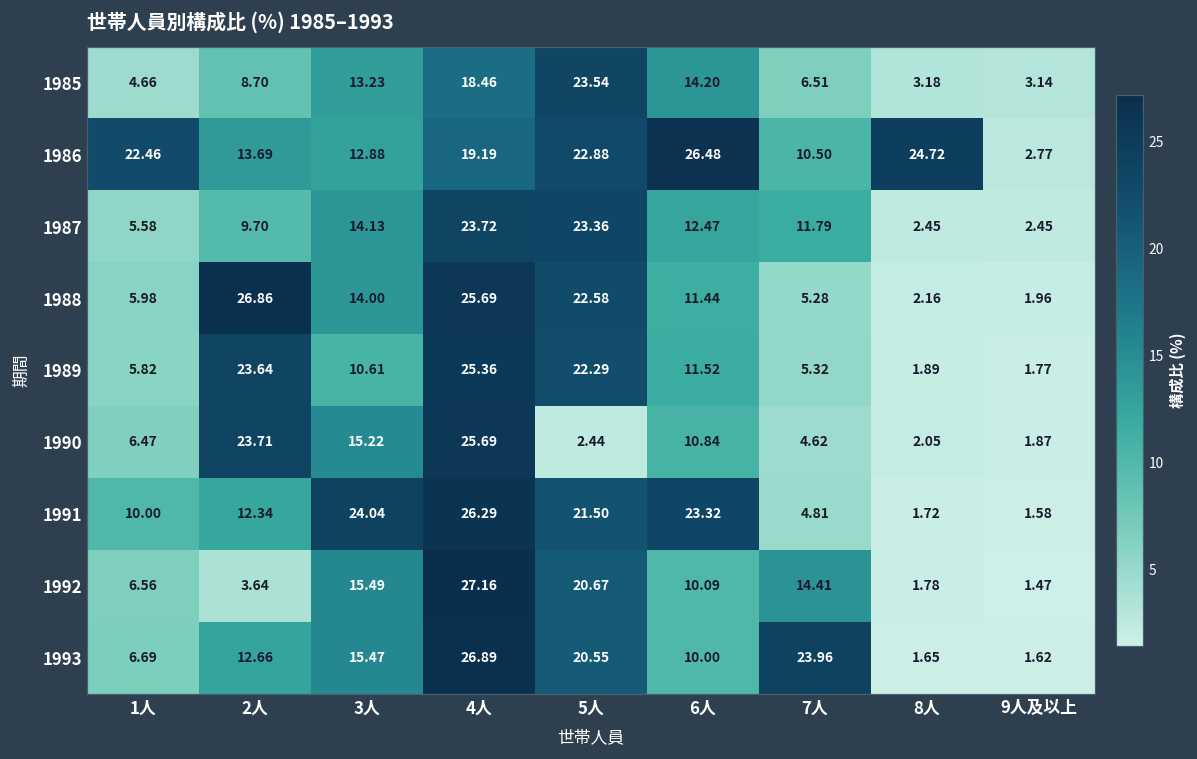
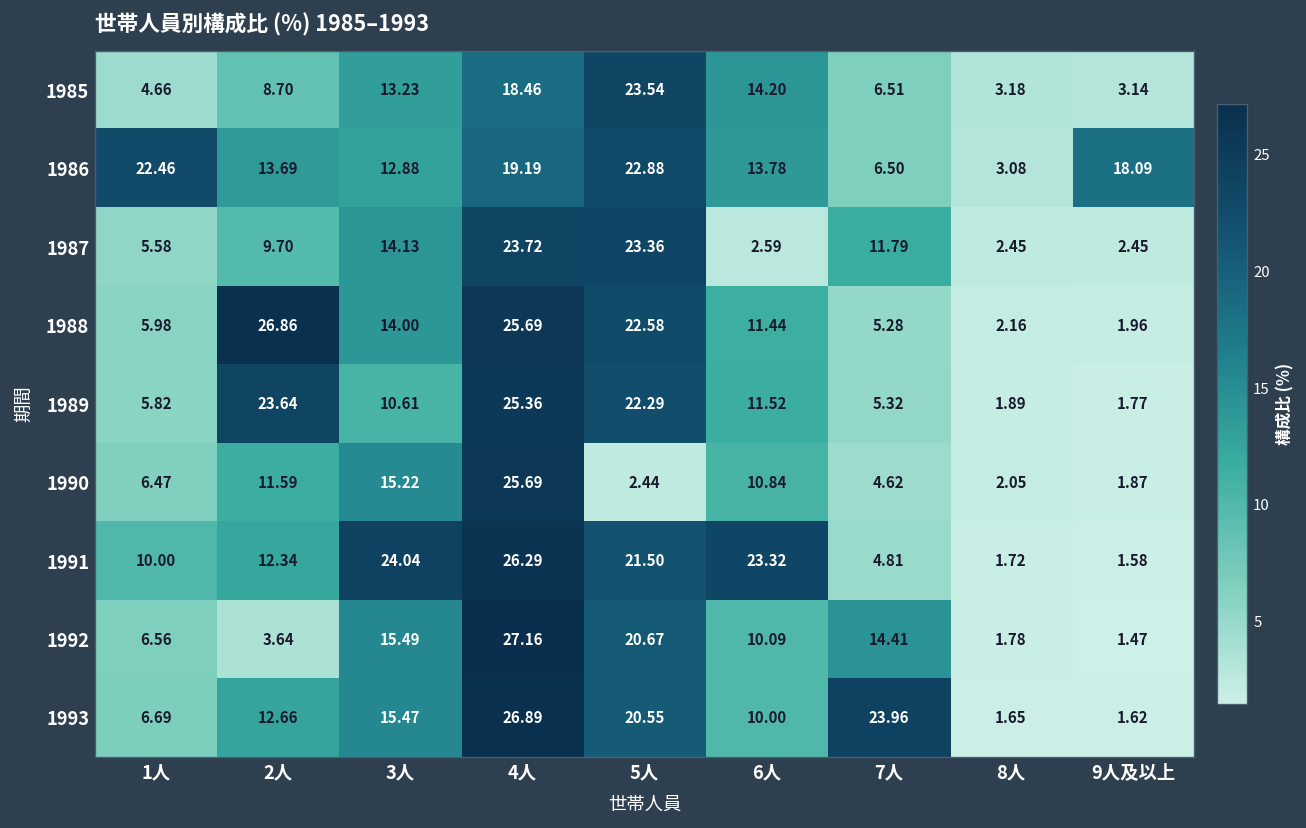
  {
    "1985": {
      "1人": 4.66,
      "2人": 8.70,
      "3人": 13.23,
      "4人": 18.46,
      "5人": 23.54,
      "6人": 14.20,
      "7人": 6.51,
      "8人": 3.18,
      "9人及以上": 3.14
    },
    "1986": {
      "1人": 22.46,
      "2人": 13.69,
      "3人": 12.88,
      "4人": 19.19,
      "5人": 22.88,
-     "6人": 26.48,
-     "7人": 10.50,
-     "8人": 24.72,
-     "9人及以上": 2.77
+     "6人": 13.78,
+     "7人": 6.50,
+     "8人": 3.08,
+     "9人及以上": 18.09
    },
    "1987": {
      "1人": 5.58,
      "2人": 9.70,
      "3人": 14.13,
      "4人": 23.72,
      "5人": 23.36,
-     "6人": 12.47,
+     "6人": 2.59,
      "7人": 11.79,
      "8人": 2.45,
      "9人及以上": 2.45
    },
    "1988": {
      "1人": 5.98,
      "2人": 26.86,
      "3人": 14.00,
      "4人": 25.69,
      "5人": 22.58,
      "6人": 11.44,
      "7人": 5.28,
      "8人": 2.16,
      "9人及以上": 1.96
    },
    "1989": {
      "1人": 5.82,
      "2人": 23.64,
      "3人": 10.61,
      "4人": 25.36,
      "5人": 22.29,
      "6人": 11.52,
      "7人": 5.32,
      "8人": 1.89,
      "9人及以上": 1.77
    },
    "1990": {
      "1人": 6.47,
-     "2人": 23.71,
+     "2人": 11.59,
      "3人": 15.22,
      "4人": 25.69,
      "5人": 2.44,
      "6人": 10.84,
      "7人": 4.62,
      "8人": 2.05,
      "9人及以上": 1.87
    },
    "1991": {
      "1人": 10.00,
      "2人": 12.34,
      "3人": 24.04,
      "4人": 26.29,
      "5人": 21.50,
      "6人": 23.32,
      "7人": 4.81,
      "8人": 1.72,
      "9人及以上": 1.58
    },
    "1992": {
      "1人": 6.56,
      "2人": 3.64,
      "3人": 15.49,
      "4人": 27.16,
      "5人": 20.67,
      "6人": 10.09,
      "7人": 14.41,
      "8人": 1.78,
      "9人及以上": 1.47
    },
    "1993": {
      "1人": 6.69,
      "2人": 12.66,
      "3人": 15.47,
      "4人": 26.89,
      "5人": 20.55,
      "6人": 10.00,
      "7人": 23.96,
      "8人": 1.65,
      "9人及以上": 1.62
    }
  }
